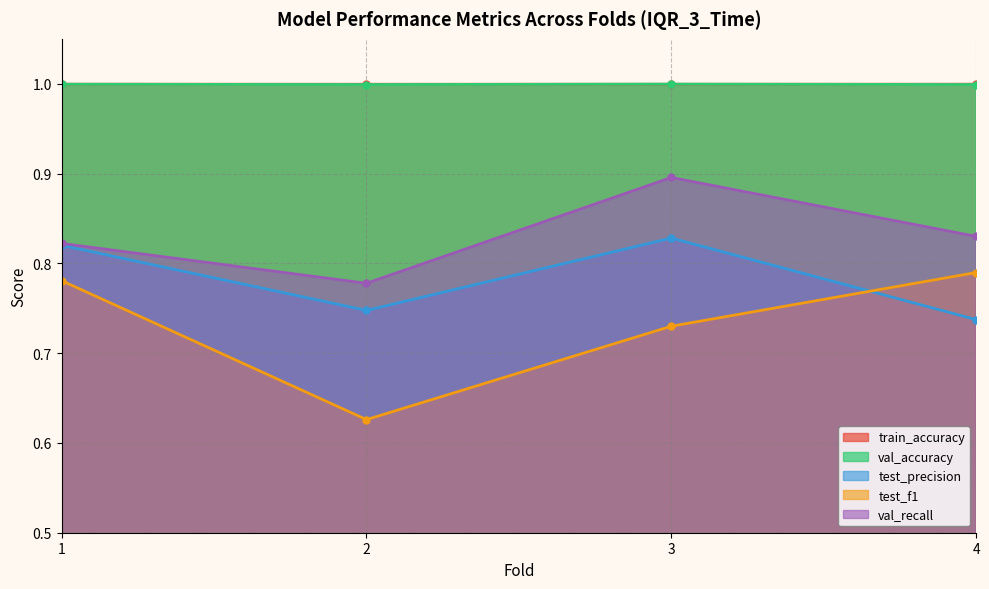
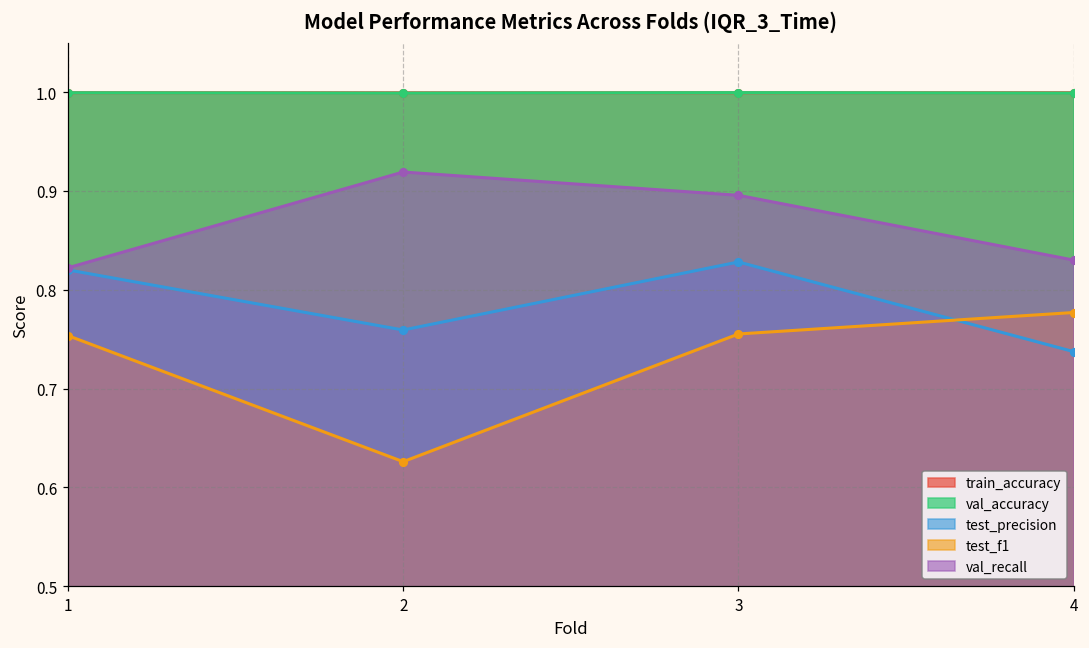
  {
    "test_precision": {
-     "2": 0.75,
+     "2": 0.76,
      "3": 0.83,
      "4": 0.74
    },
    "test_f1": {
-     "1": 0.78,
+     "1": 0.75,
      "2": 0.63,
-     "3": 0.73,
-     "4": 0.79
+     "3": 0.76,
+     "4": 0.78
    },
    "val_recall": {
-     "2": 0.78,
+     "2": 0.92,
      "3": 0.90,
      "4": 0.83
    }
  }
